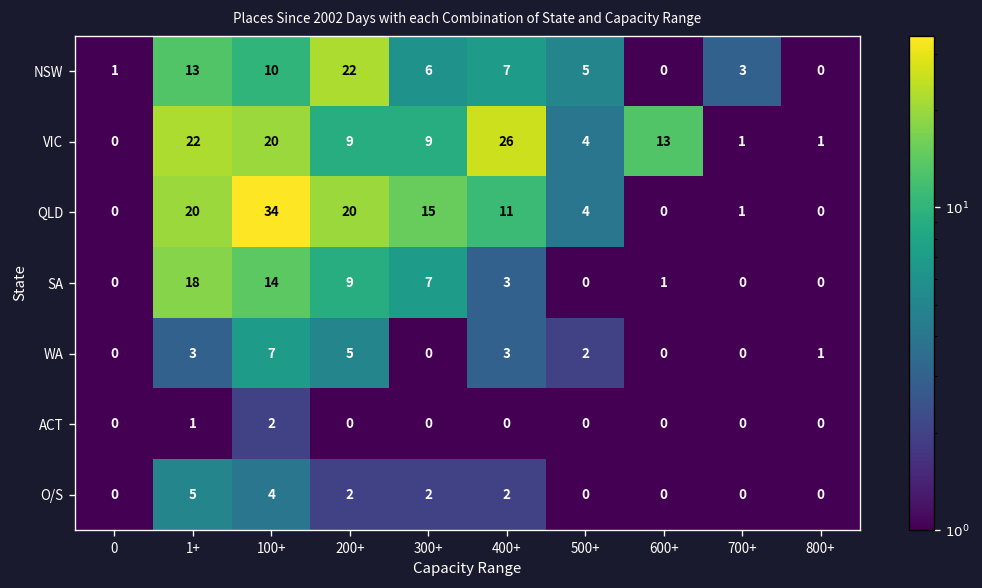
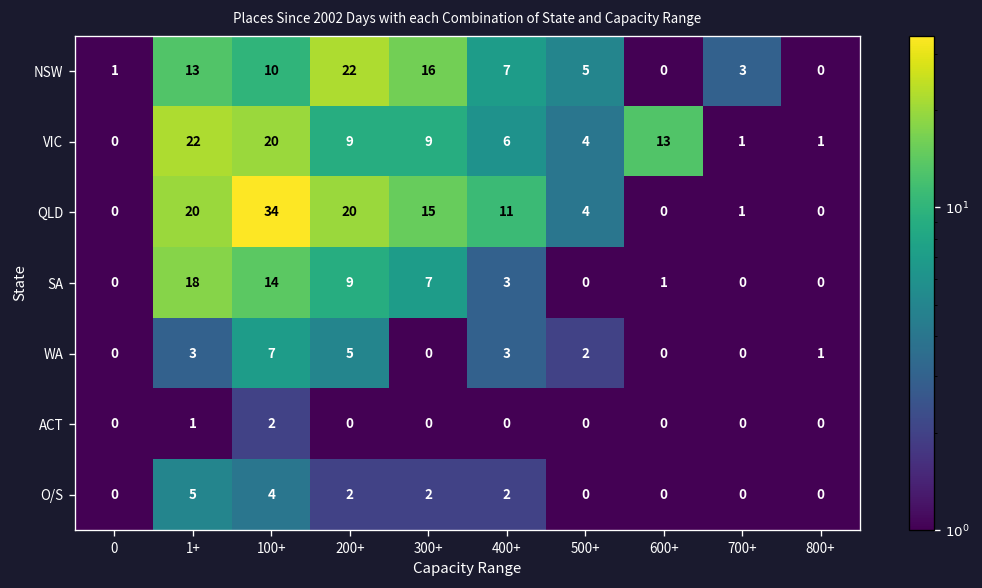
  {
    "NSW": {
      "0": 1,
      "1+": 13,
      "100+": 10,
      "200+": 22,
-     "300+": 6,
+     "300+": 16,
      "400+": 7,
      "500+": 5,
      "600+": 0,
      "700+": 3,
      "800+": 0
    },
    "VIC": {
      "0": 0,
      "1+": 22,
      "100+": 20,
      "200+": 9,
      "300+": 9,
-     "400+": 26,
+     "400+": 6,
      "500+": 4,
      "600+": 13,
      "700+": 1,
      "800+": 1
    },
    "QLD": {
      "0": 0,
      "1+": 20,
      "100+": 34,
      "200+": 20,
      "300+": 15,
      "400+": 11,
      "500+": 4,
      "600+": 0,
      "700+": 1,
      "800+": 0
    },
    "SA": {
      "0": 0,
      "1+": 18,
      "100+": 14,
      "200+": 9,
      "300+": 7,
      "400+": 3,
      "500+": 0,
      "600+": 1,
      "700+": 0,
      "800+": 0
    },
    "WA": {
      "0": 0,
      "1+": 3,
      "100+": 7,
      "200+": 5,
      "300+": 0,
      "400+": 3,
      "500+": 2,
      "600+": 0,
      "700+": 0,
      "800+": 1
    },
    "ACT": {
      "0": 0,
      "1+": 1,
      "100+": 2,
      "200+": 0,
      "300+": 0,
      "400+": 0,
      "500+": 0,
      "600+": 0,
      "700+": 0,
      "800+": 0
    },
    "O/S": {
      "0": 0,
      "1+": 5,
      "100+": 4,
      "200+": 2,
      "300+": 2,
      "400+": 2,
      "500+": 0,
      "600+": 0,
      "700+": 0,
      "800+": 0
    }
  }
